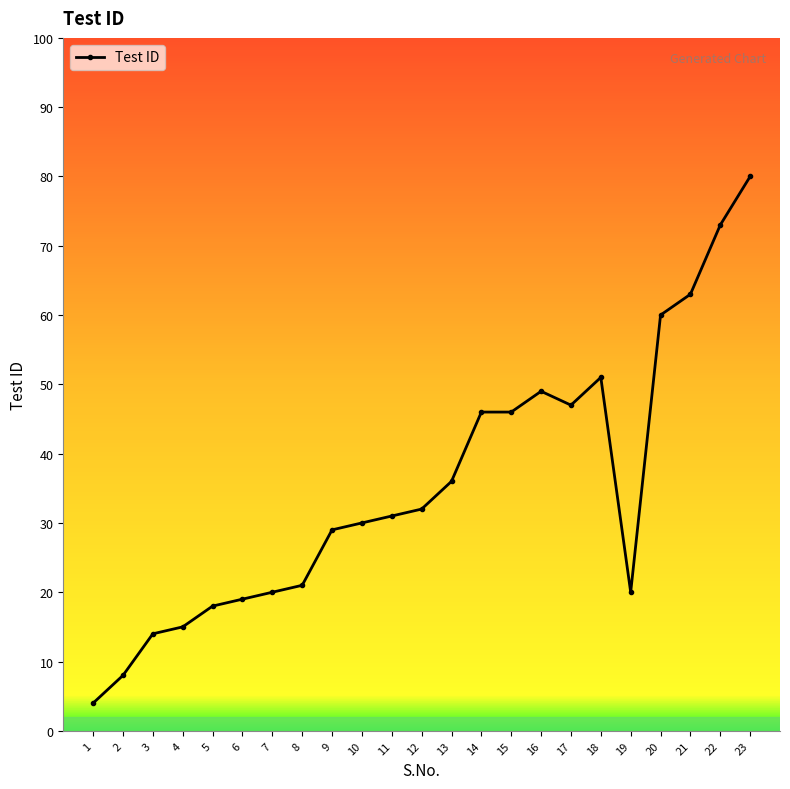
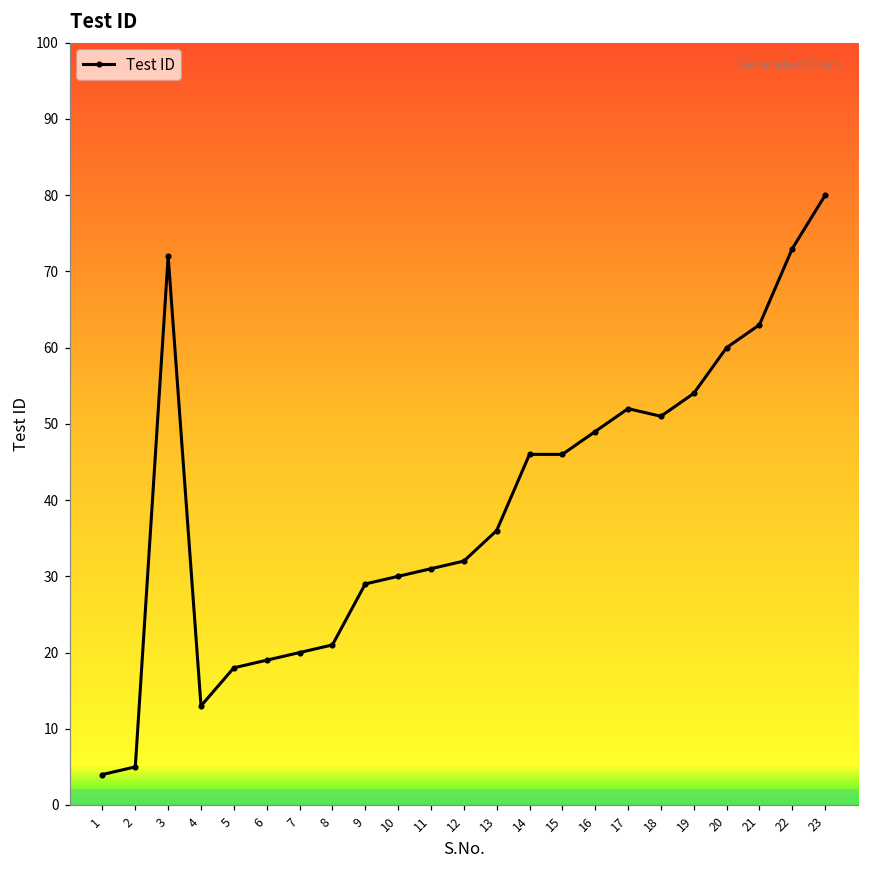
  {
    "1": 4,
-   "2": 8,
-   "3": 14,
-   "4": 15,
+   "2": 5,
+   "3": 72,
+   "4": 13,
    "5": 18,
    "6": 19,
    "7": 20,
    "8": 21,
    "9": 29,
    "10": 30,
    "11": 31,
    "12": 32,
    "13": 36,
    "14": 46,
    "15": 46,
    "16": 49,
-   "17": 47,
+   "17": 52,
    "18": 51,
-   "19": 20,
+   "19": 54,
    "20": 60,
    "21": 63,
    "22": 73,
    "23": 80
  }
